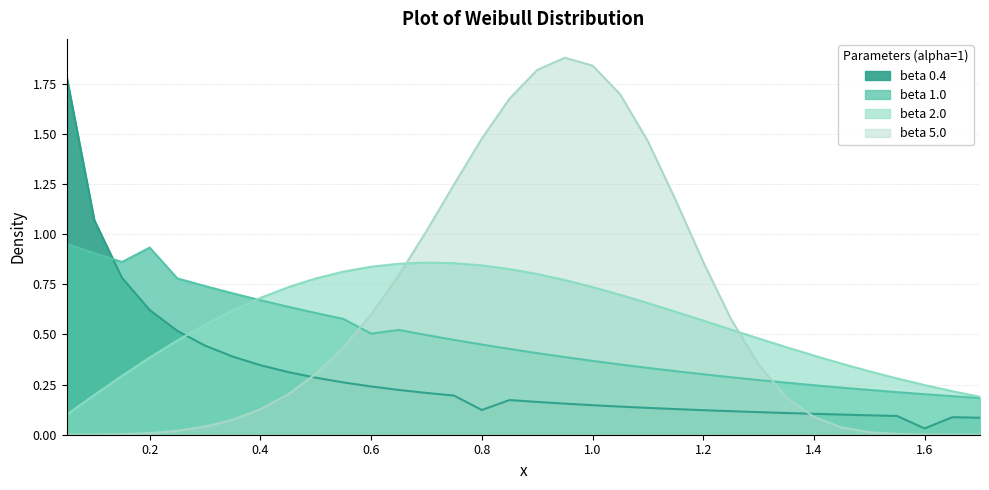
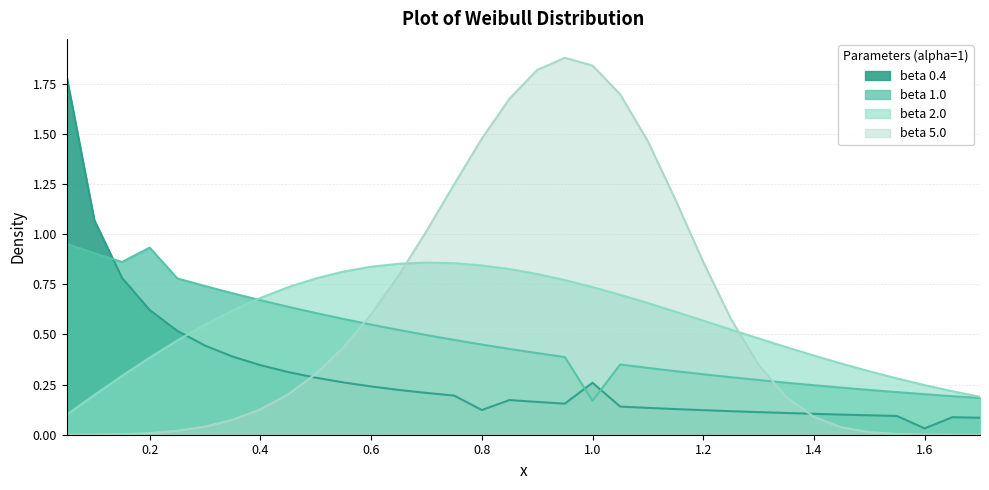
  {
    "beta 0.4": {
      "0.2": 0.62,
      "0.4": 0.35,
      "0.6": 0.24,
      "0.8": 0.12,
-     "1.0": 0.15,
+     "1.0": 0.26,
      "1.2": 0.12,
      "1.4": 0.10,
      "1.6": 0.03
    },
    "beta 1.0": {
      "0.2": 0.93,
-     "0.6": 0.50,
+     "0.6": 0.55,
      "0.8": 0.45,
-     "1.0": 0.37,
+     "1.0": 0.17,
      "1.2": 0.30,
      "1.4": 0.25,
      "1.6": 0.20
    }
  }
